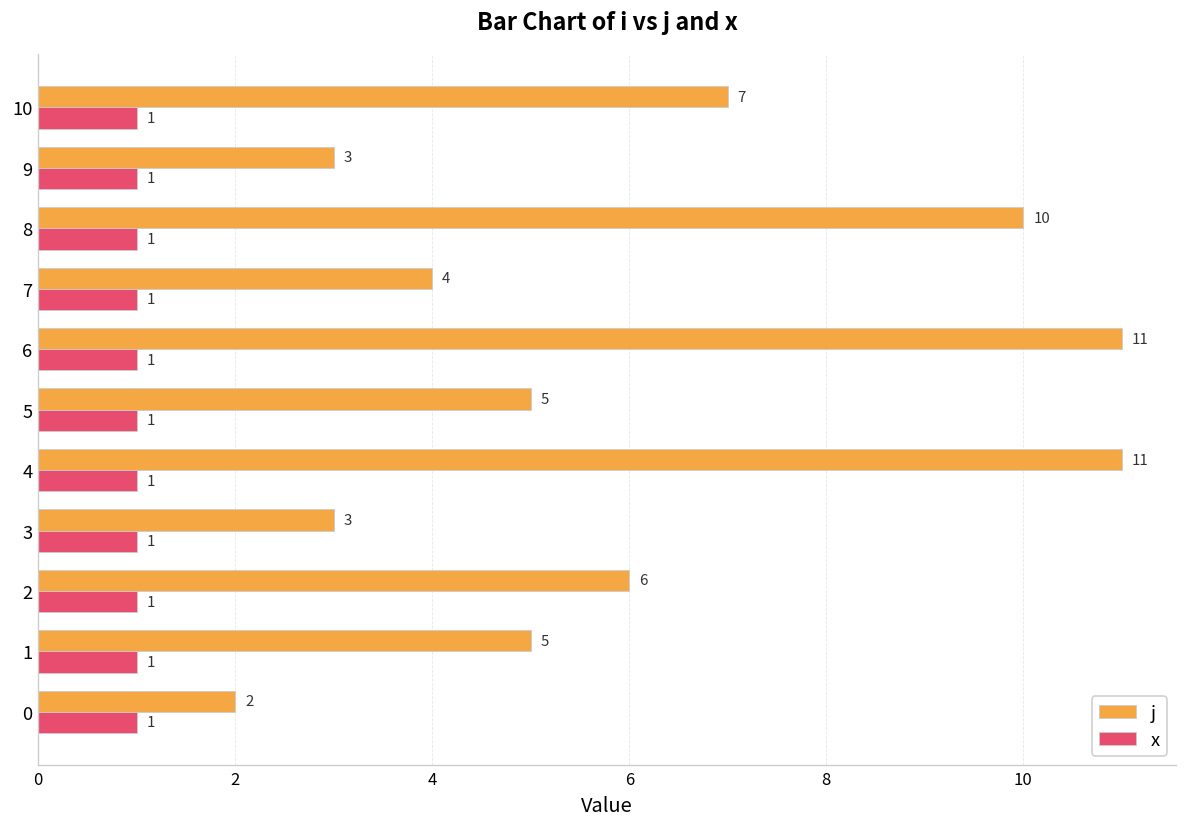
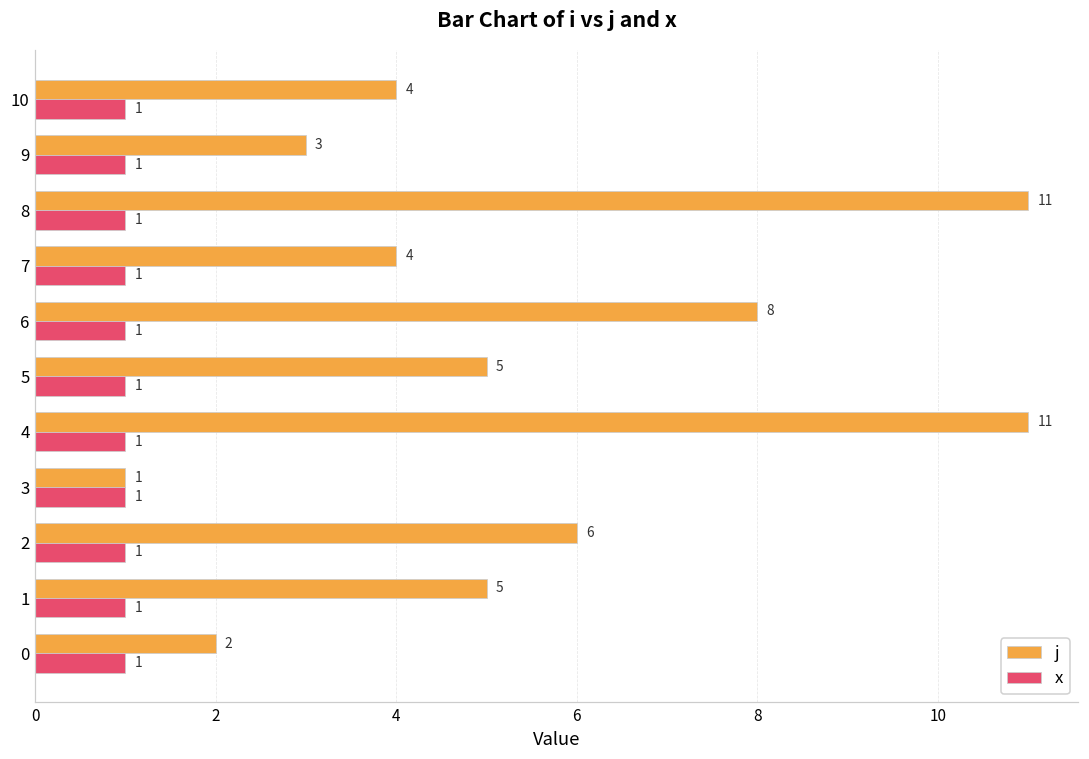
  {
    "j": {
-     "10": 7,
+     "10": 4,
      "9": 3,
-     "8": 10,
+     "8": 11,
      "7": 4,
-     "6": 11,
+     "6": 8,
      "5": 5,
      "4": 11,
-     "3": 3,
+     "3": 1,
      "2": 6,
      "1": 5,
      "0": 2
    },
    "x": {
      "10": 1,
      "9": 1,
      "8": 1,
      "7": 1,
      "6": 1,
      "5": 1,
      "4": 1,
      "3": 1,
      "2": 1,
      "1": 1,
      "0": 1
    }
  }
